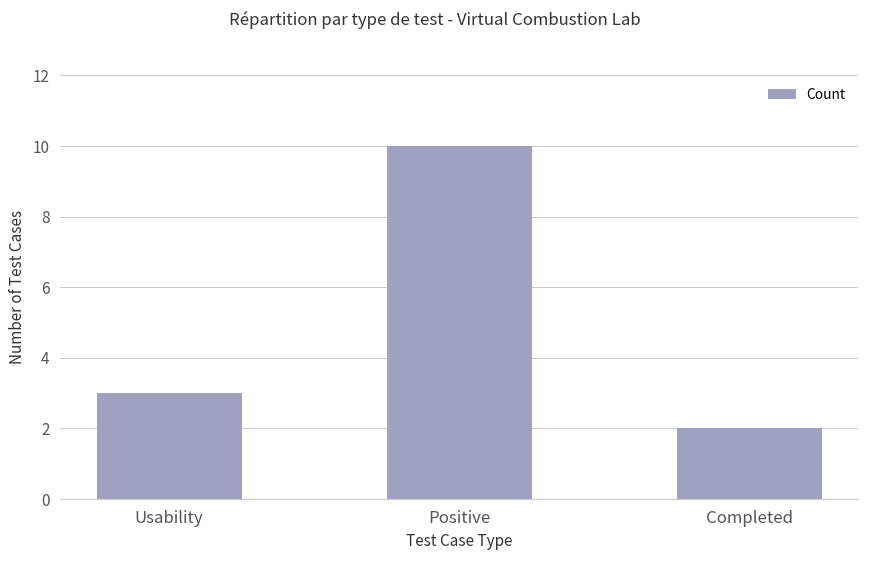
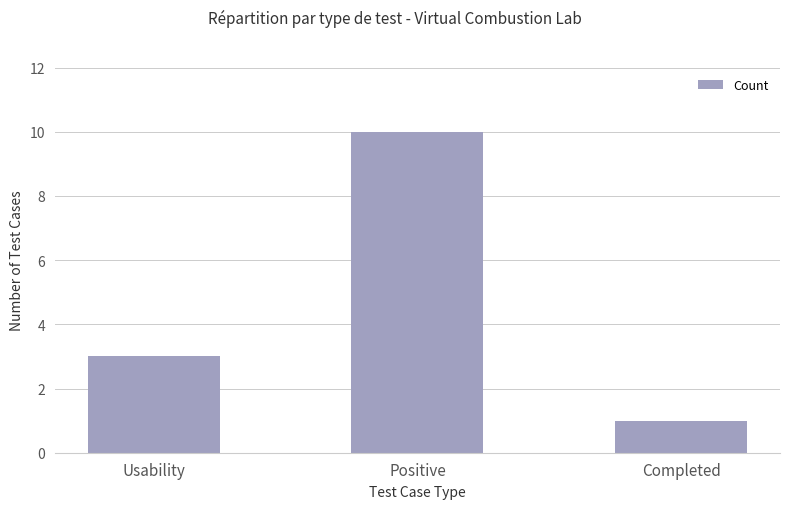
  {
    "Usability": 3,
    "Positive": 10,
-   "Completed": 2
+   "Completed": 1
  }
